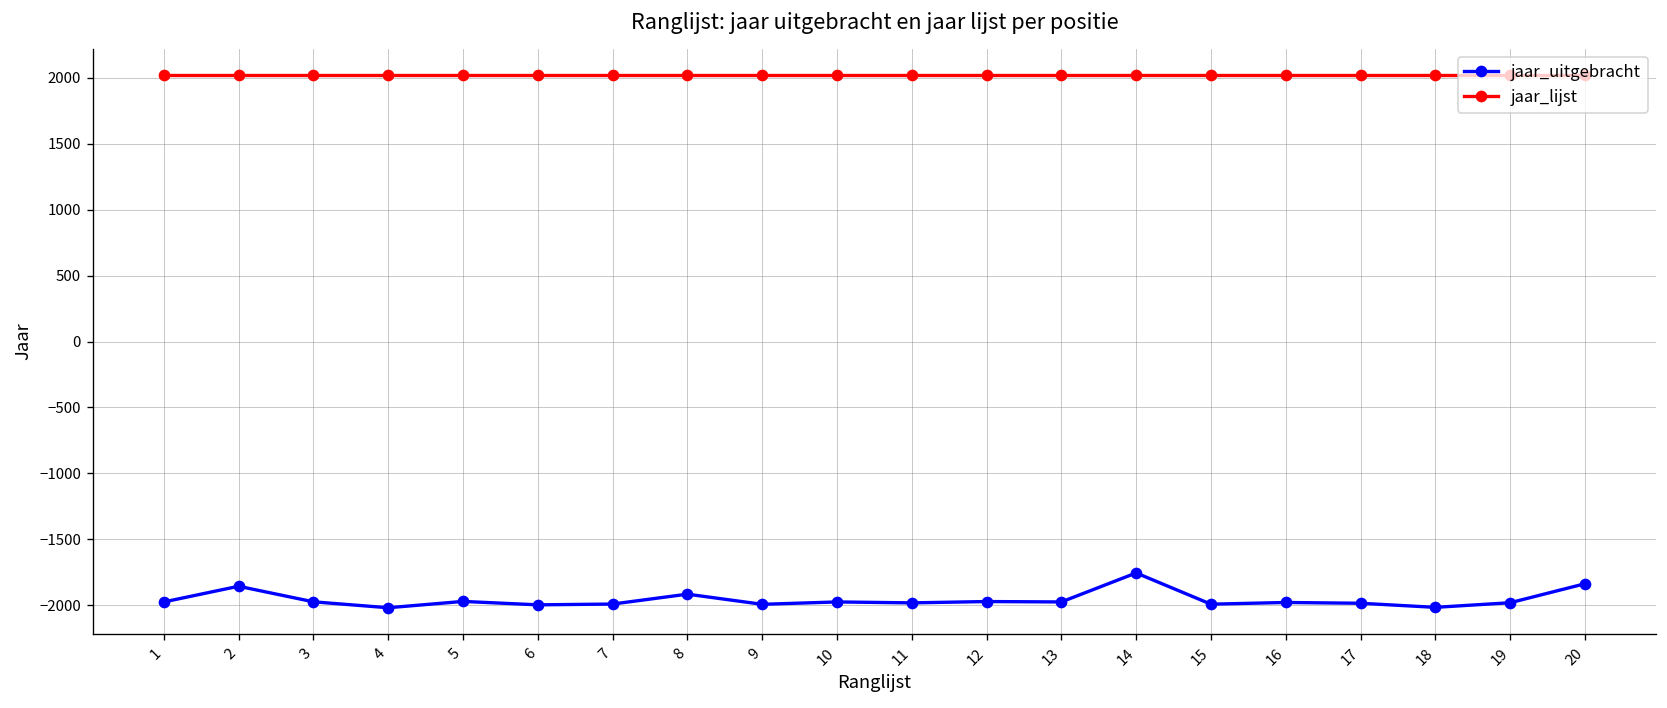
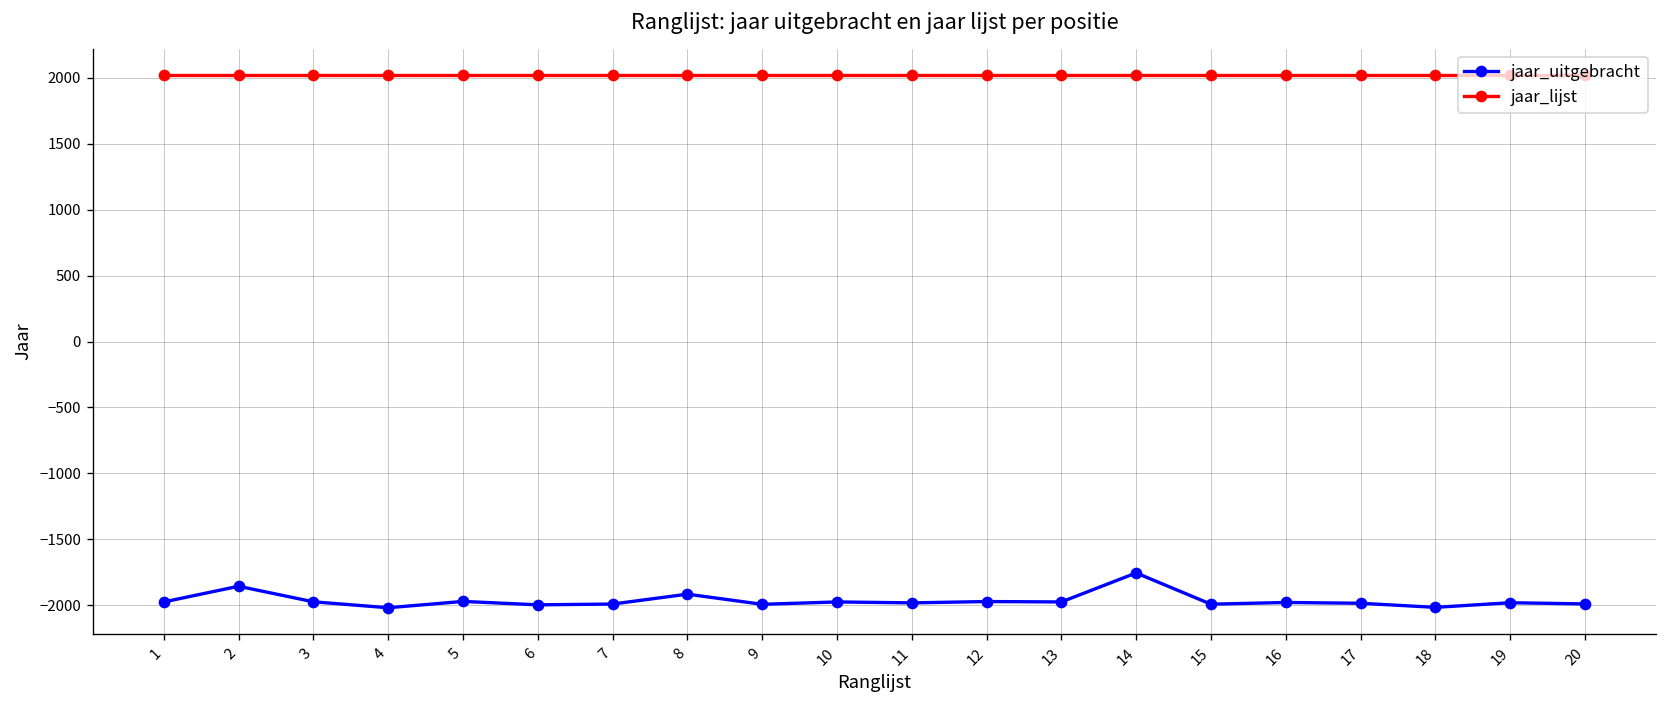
  {
    "jaar_uitgebracht": {
      "1": -1980,
      "2": -1860,
      "3": -1970,
      "4": -2020,
      "5": -1970,
      "6": -2000,
      "7": -1990,
      "8": -1920,
      "9": -1990,
      "10": -1980,
      "11": -1980,
      "12": -1970,
      "13": -1980,
      "14": -1760,
      "15": -1990,
      "16": -1980,
      "17": -1990,
      "18": -2020,
      "19": -1980,
-     "20": -1840
+     "20": -1990
    },
    "jaar_lijst": {
      "1": 2020,
      "2": 2020,
      "3": 2020,
      "4": 2020,
      "5": 2020,
      "6": 2020,
      "7": 2020,
      "8": 2020,
      "9": 2020,
      "10": 2020,
      "11": 2020,
      "12": 2020,
      "13": 2020,
      "14": 2020,
      "15": 2020,
      "16": 2020,
      "17": 2020,
      "18": 2020
    }
  }
